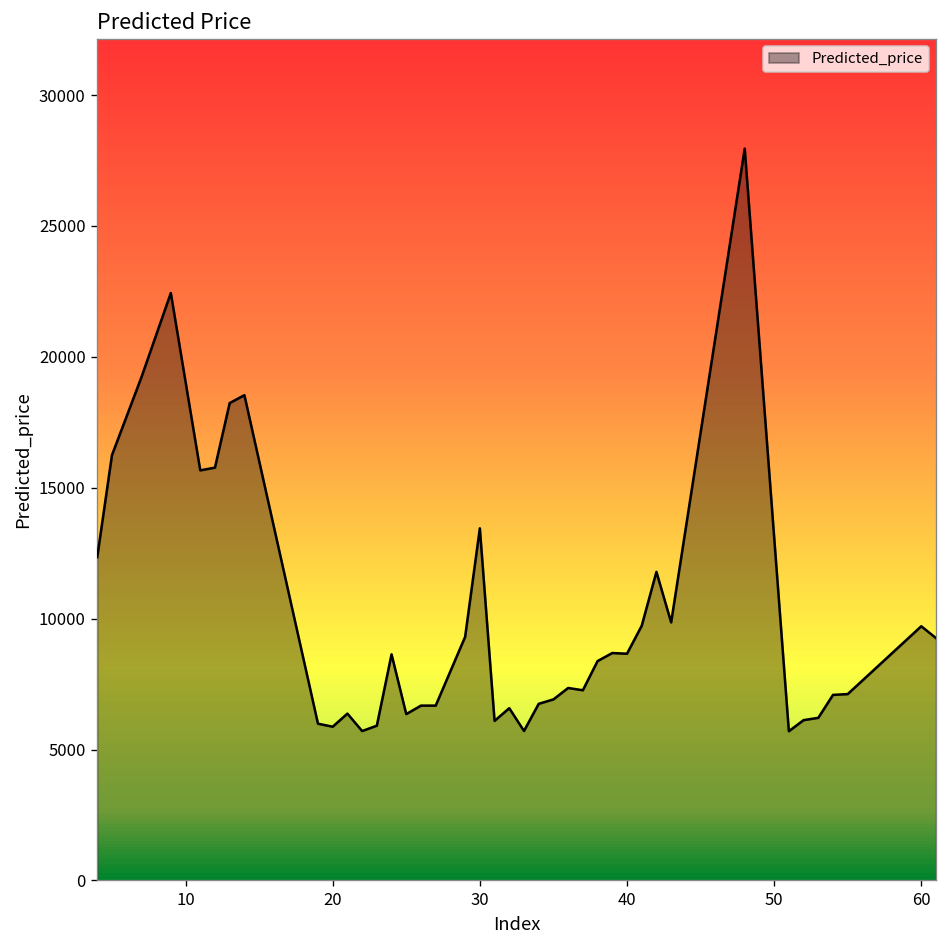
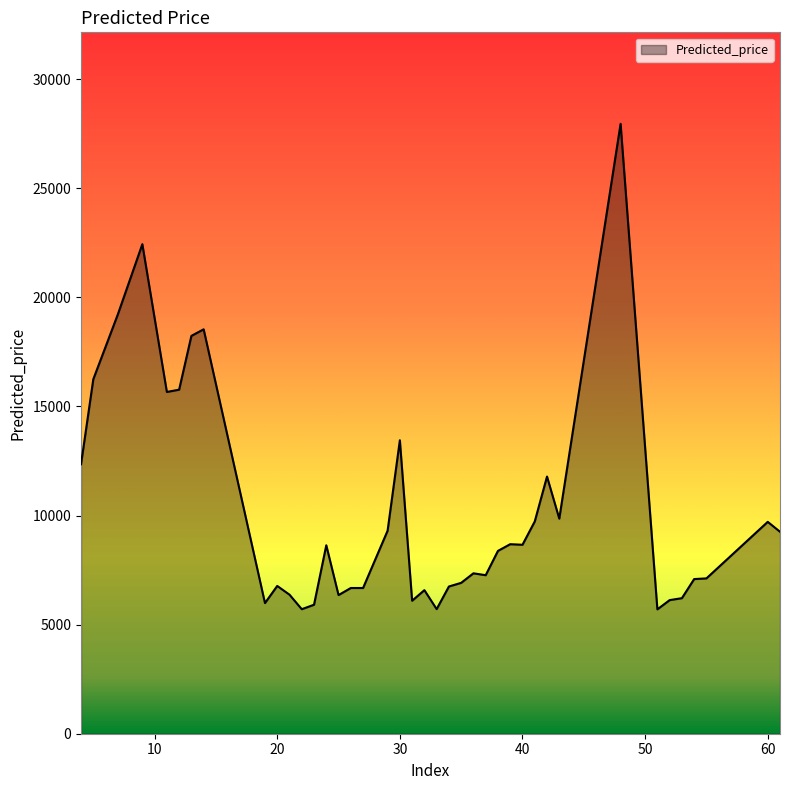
  {
-   "20": 5900,
+   "20": 6800,
    "30": 13500,
    "40": 8700,
    "60": 9700
  }
